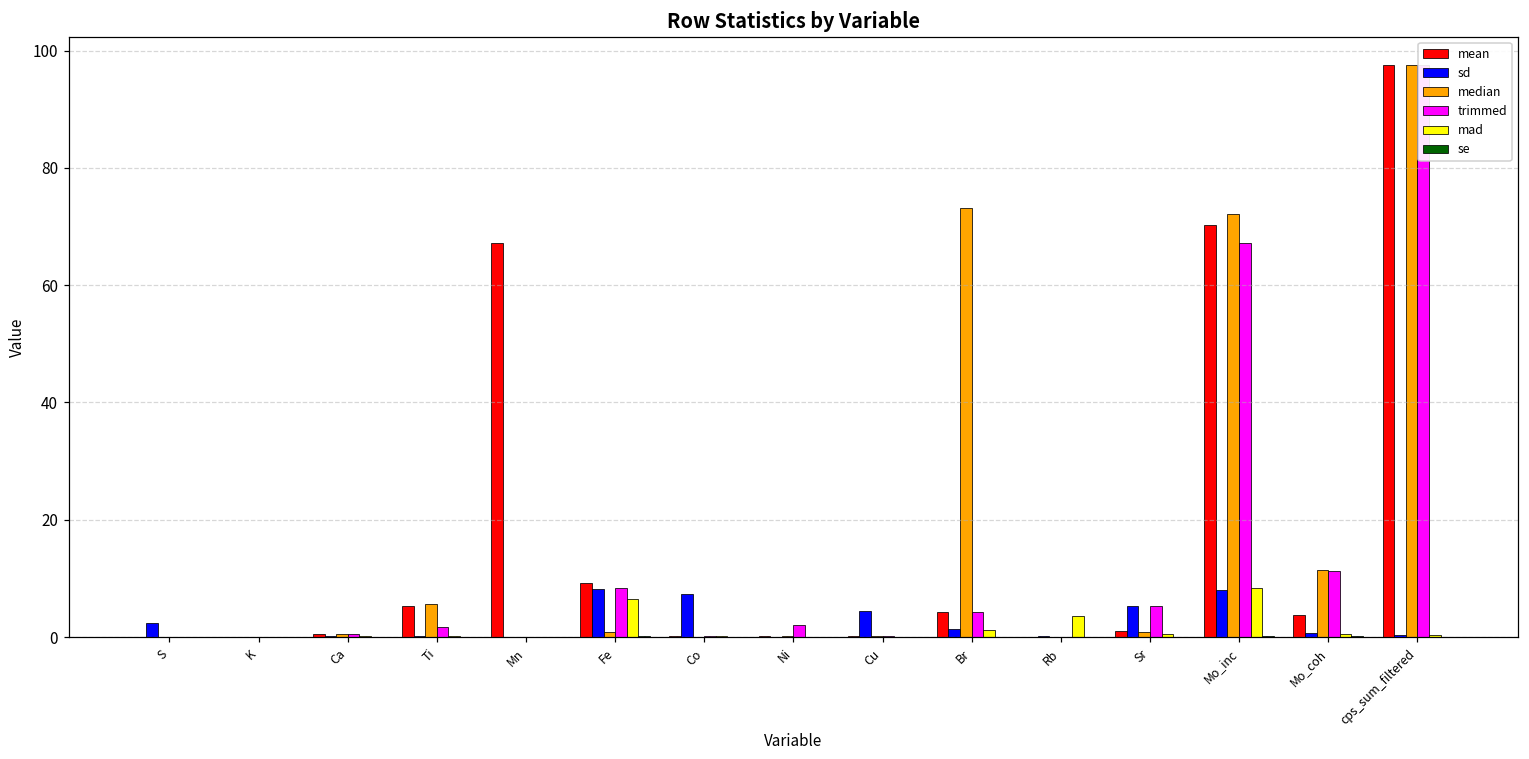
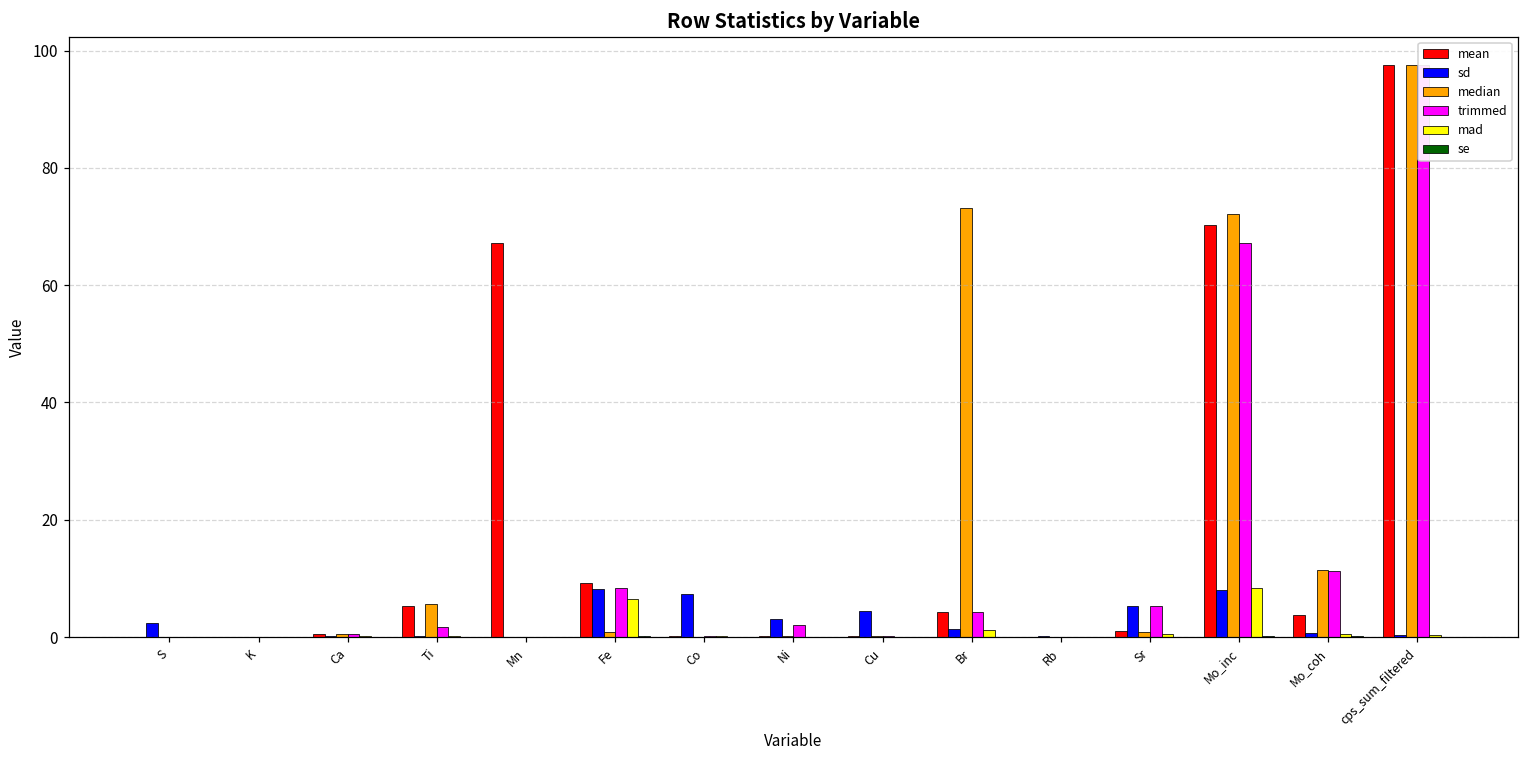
  {
    "mean": {
      "Ca": 1,
      "Ti": 5,
      "Mn": 67,
      "Fe": 9,
      "Br": 4,
      "Sr": 1,
      "Mo_inc": 70,
      "Mo_coh": 4,
      "cps_sum_filtered": 98
    },
    "sd": {
      "S": 2,
      "Fe": 8,
      "Co": 7,
-     "Ni": 0,
+     "Ni": 3,
      "Cu": 4,
      "Br": 1,
      "Sr": 5,
      "Mo_inc": 8,
      "Mo_coh": 1
    },
    "median": {
      "Ca": 1,
      "Ti": 6,
      "Fe": 1,
      "Br": 73,
      "Sr": 1,
      "Mo_inc": 72,
      "Mo_coh": 11,
      "cps_sum_filtered": 98
    },
    "trimmed": {
      "Ca": 1,
      "Ti": 2,
      "Fe": 8,
      "Ni": 2,
      "Br": 4,
      "Sr": 5,
      "Mo_inc": 67,
      "Mo_coh": 11
    },
    "mad": {
      "Fe": 6,
      "Br": 1,
-     "Rb": 4,
+     "Rb": 0,
      "Sr": 1,
      "Mo_inc": 8,
      "Mo_coh": 1
    }
  }
